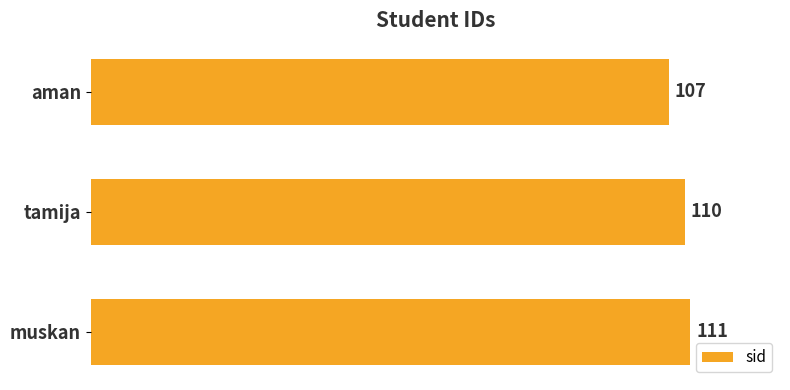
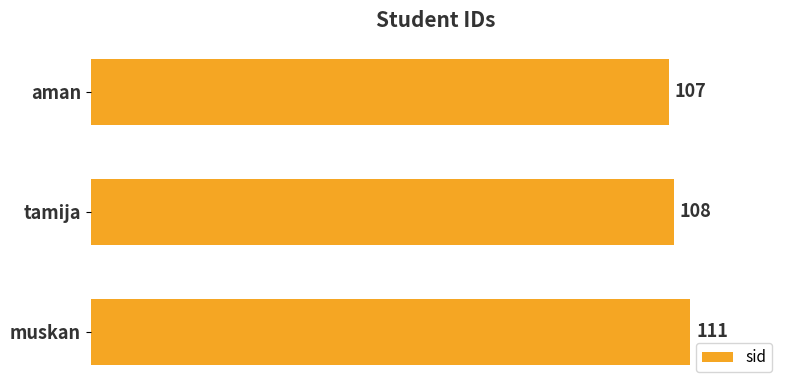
  {
    "aman": 107,
-   "tamija": 110,
+   "tamija": 108,
    "muskan": 111
  }
